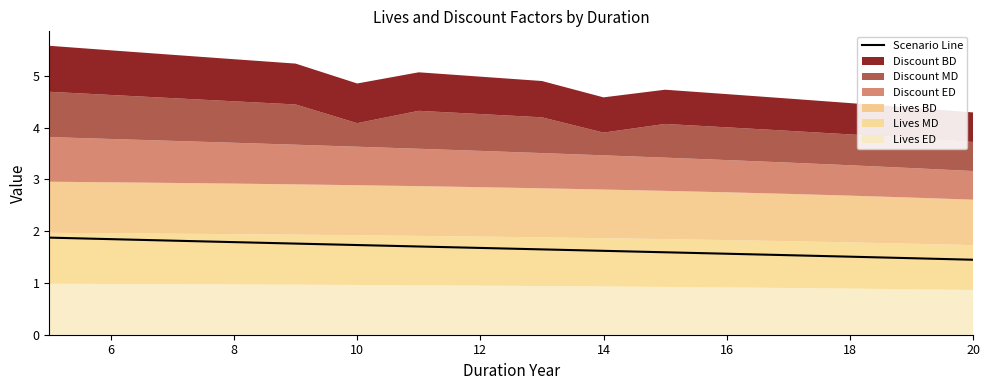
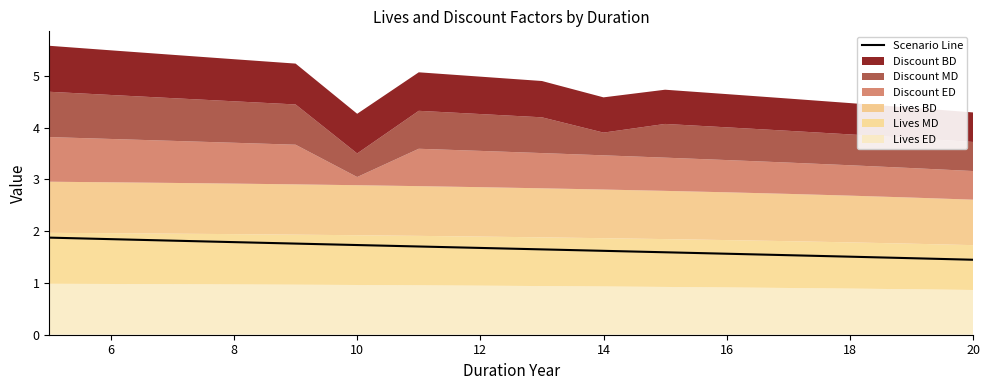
  {
    "Scenario Line": {
      "6": 1.8,
      "8": 1.8,
      "10": 1.7,
      "12": 1.7,
      "14": 1.6,
      "16": 1.6,
      "18": 1.5,
      "20": 1.4
    },
    "Discount ED": {
      "6": 0.8,
      "8": 0.8,
-     "10": 0.7,
+     "10": 0.2,
      "12": 0.7,
      "14": 0.7,
      "16": 0.6,
      "18": 0.6,
      "20": 0.6
    },
    "Discount MD": {
      "6": 0.8,
      "8": 0.8,
      "10": 0.5,
      "12": 0.7,
      "14": 0.4,
      "16": 0.6,
      "18": 0.6,
      "20": 0.6
    },
    "Discount BD": {
      "6": 0.9,
      "8": 0.8,
      "10": 0.8,
      "12": 0.7,
      "14": 0.7,
      "16": 0.6,
      "18": 0.6,
      "20": 0.6
    }
  }
